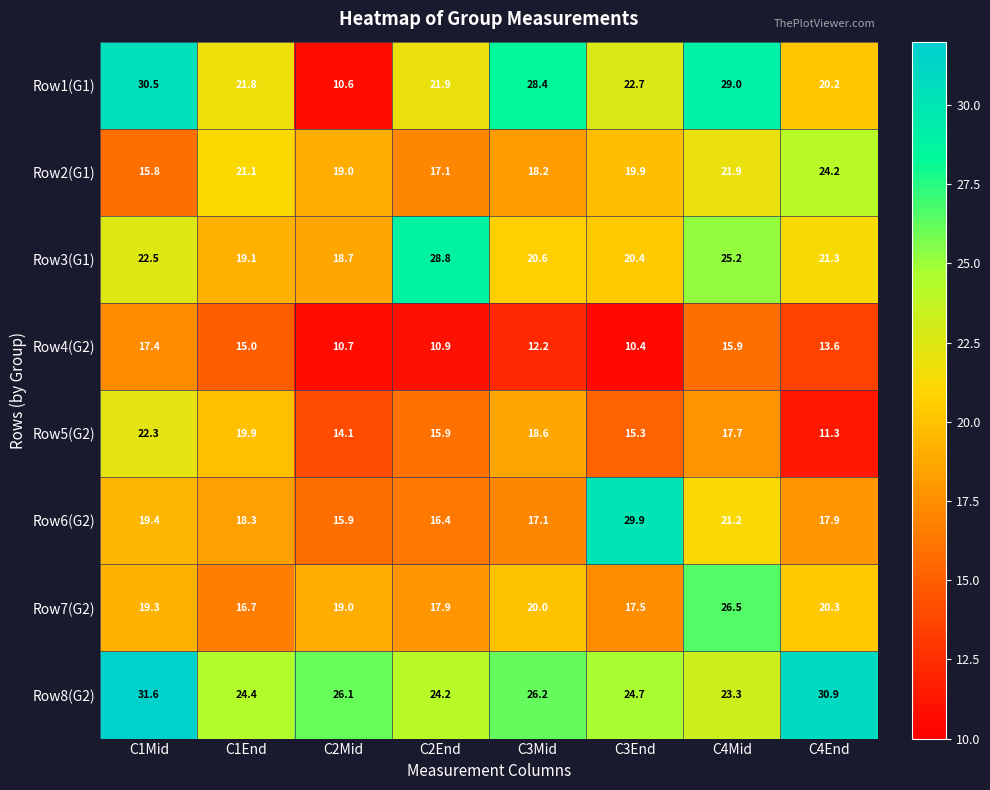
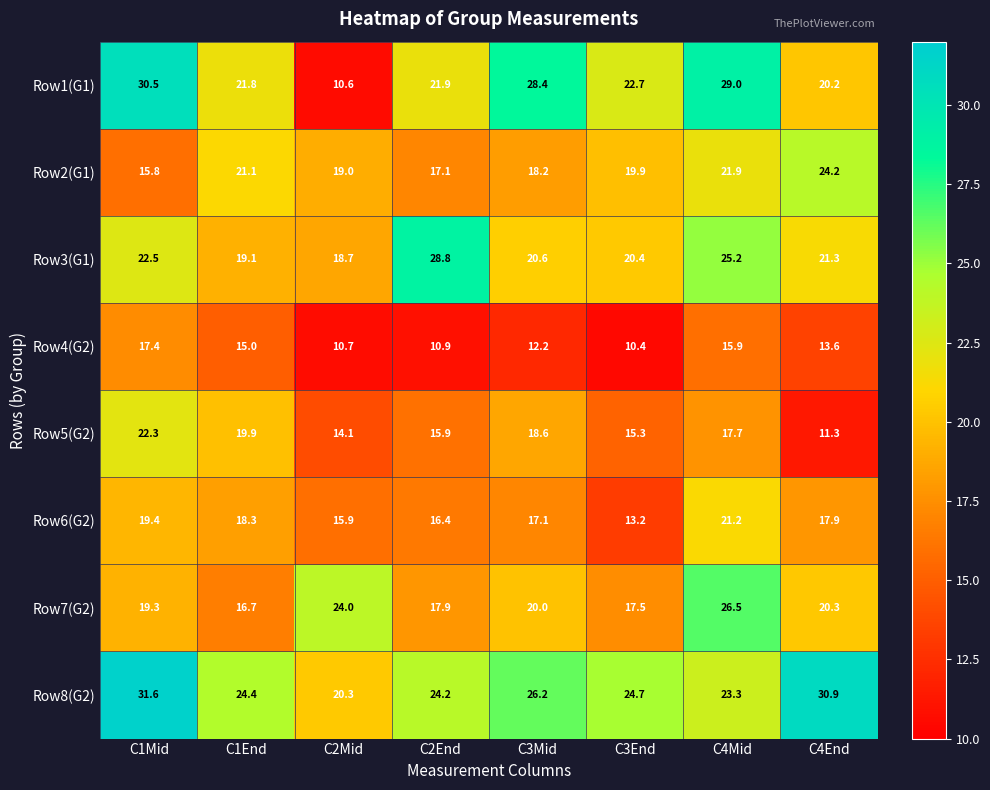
  {
    "Row1(G1)": {
      "C1Mid": 30.5,
      "C1End": 21.8,
      "C2Mid": 10.6,
      "C2End": 21.9,
      "C3Mid": 28.4,
      "C3End": 22.7,
      "C4Mid": 29.0,
      "C4End": 20.2
    },
    "Row2(G1)": {
      "C1Mid": 15.8,
      "C1End": 21.1,
      "C2Mid": 19.0,
      "C2End": 17.1,
      "C3Mid": 18.2,
      "C3End": 19.9,
      "C4Mid": 21.9,
      "C4End": 24.2
    },
    "Row3(G1)": {
      "C1Mid": 22.5,
      "C1End": 19.1,
      "C2Mid": 18.7,
      "C2End": 28.8,
      "C3Mid": 20.6,
      "C3End": 20.4,
      "C4Mid": 25.2,
      "C4End": 21.3
    },
    "Row4(G2)": {
      "C1Mid": 17.4,
      "C1End": 15.0,
      "C2Mid": 10.7,
      "C2End": 10.9,
      "C3Mid": 12.2,
      "C3End": 10.4,
      "C4Mid": 15.9,
      "C4End": 13.6
    },
    "Row5(G2)": {
      "C1Mid": 22.3,
      "C1End": 19.9,
      "C2Mid": 14.1,
      "C2End": 15.9,
      "C3Mid": 18.6,
      "C3End": 15.3,
      "C4Mid": 17.7,
      "C4End": 11.3
    },
    "Row6(G2)": {
      "C1Mid": 19.4,
      "C1End": 18.3,
      "C2Mid": 15.9,
      "C2End": 16.4,
      "C3Mid": 17.1,
-     "C3End": 29.9,
+     "C3End": 13.2,
      "C4Mid": 21.2,
      "C4End": 17.9
    },
    "Row7(G2)": {
      "C1Mid": 19.3,
      "C1End": 16.7,
-     "C2Mid": 19.0,
+     "C2Mid": 24.0,
      "C2End": 17.9,
      "C3Mid": 20.0,
      "C3End": 17.5,
      "C4Mid": 26.5,
      "C4End": 20.3
    },
    "Row8(G2)": {
      "C1Mid": 31.6,
      "C1End": 24.4,
-     "C2Mid": 26.1,
+     "C2Mid": 20.3,
      "C2End": 24.2,
      "C3Mid": 26.2,
      "C3End": 24.7,
      "C4Mid": 23.3,
      "C4End": 30.9
    }
  }
